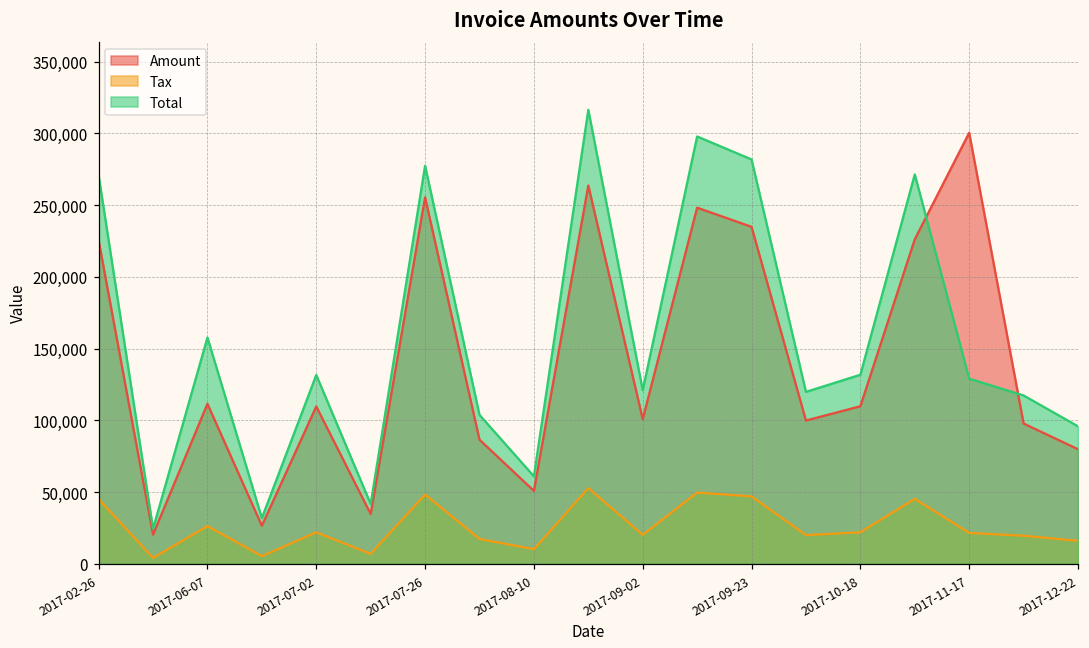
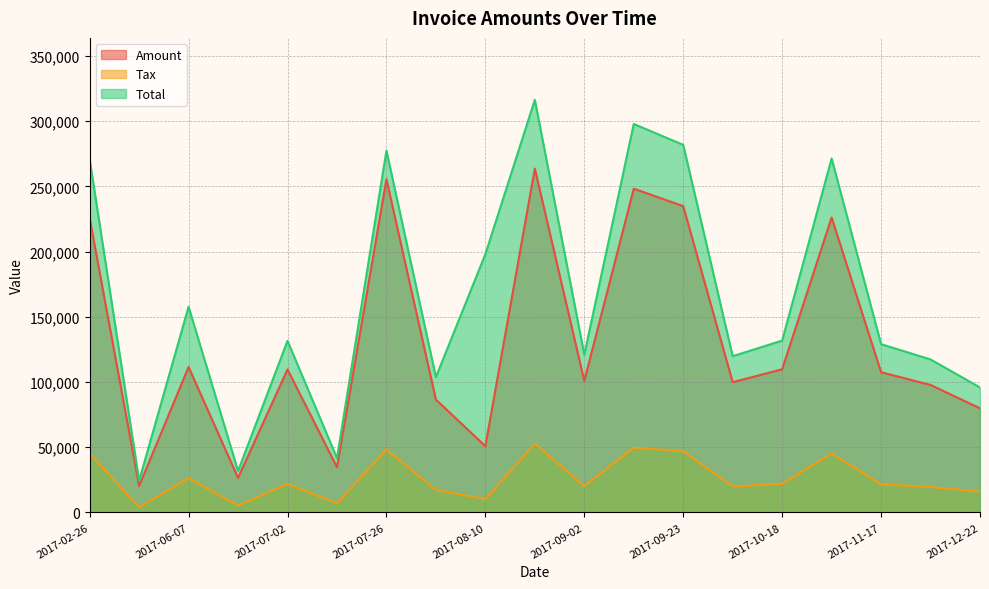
  {
    "Amount": {
      "2017-02-26": "226,000",
      "2017-06-07": "111,000",
      "2017-07-02": "110,000",
      "2017-07-26": "255,000",
      "2017-08-10": "51,000",
      "2017-09-02": "101,000",
      "2017-10-18": "110,000",
-     "2017-11-17": "300,000",
+     "2017-11-17": "108,000",
      "2017-12-22": "80,000"
    },
    "Tax": {
      "2017-02-26": "45,000",
      "2017-06-07": "26,000",
      "2017-07-02": "22,000",
      "2017-07-26": "48,000",
      "2017-08-10": "10,000",
      "2017-09-02": "20,000",
      "2017-10-18": "22,000",
      "2017-11-17": "22,000",
      "2017-12-22": "16,000"
    },
    "Total": {
      "2017-02-26": "271,000",
      "2017-06-07": "158,000",
      "2017-07-02": "132,000",
      "2017-07-26": "277,000",
-     "2017-08-10": "61,000",
+     "2017-08-10": "198,000",
      "2017-09-02": "121,000",
      "2017-10-18": "132,000",
      "2017-11-17": "129,000",
      "2017-12-22": "96,000"
    }
  }
